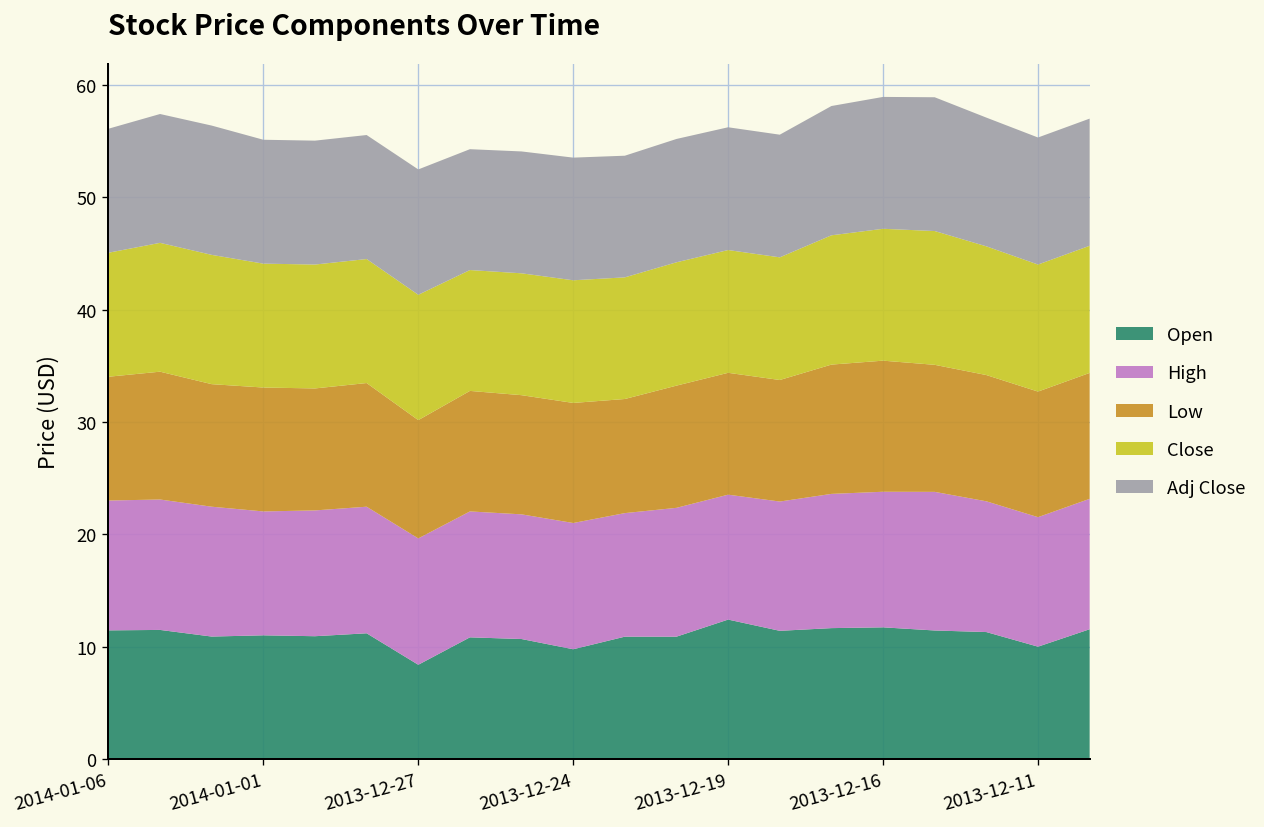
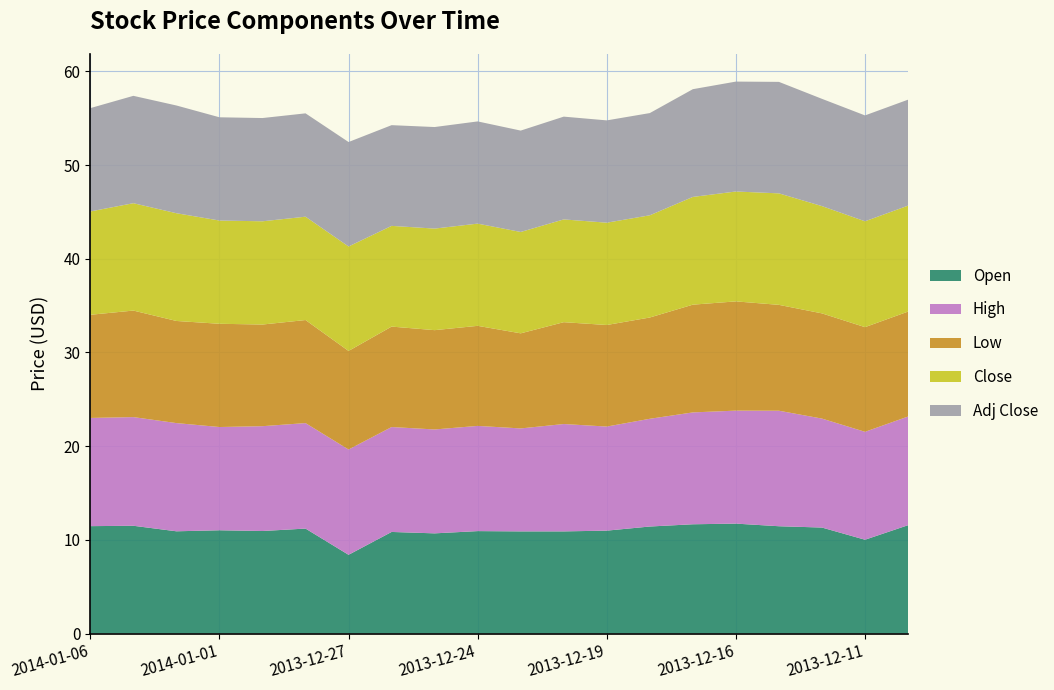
  {
    "Open": {
      "2014-01-06": 11,
      "2014-01-01": 11,
      "2013-12-27": 8,
-     "2013-12-24": 10,
-     "2013-12-19": 12,
+     "2013-12-24": 11,
+     "2013-12-19": 11,
      "2013-12-16": 12,
      "2013-12-11": 10
    }
  }
